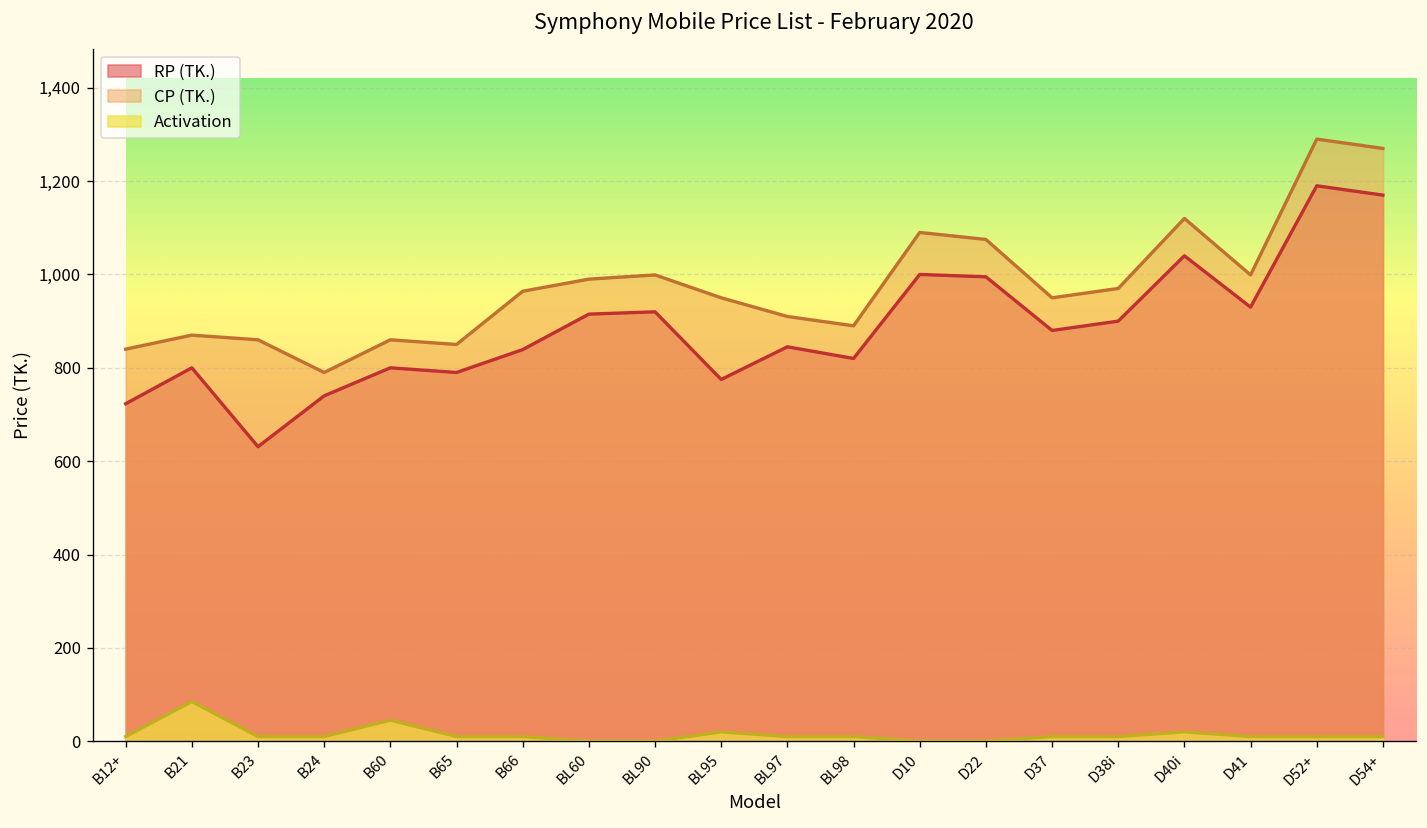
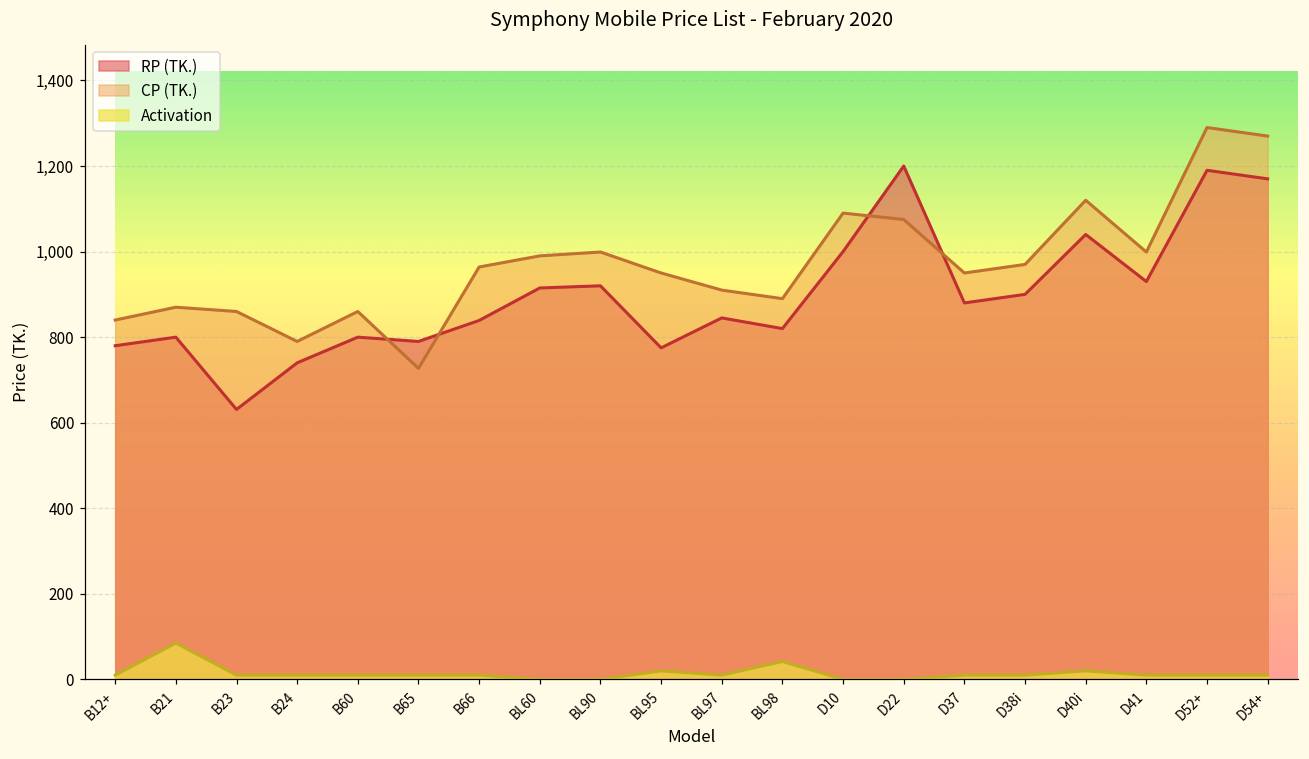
  {
    "RP (TK.)": {
-     "B12+": "720",
+     "B12+": "780",
      "B21": "800",
      "B23": "630",
      "B24": "740",
      "B60": "800",
      "B65": "790",
      "B66": "840",
      "BL60": "920",
      "BL90": "920",
      "BL95": "780",
      "BL97": "850",
      "BL98": "820",
      "D10": "1,000",
-     "D22": "1,000",
+     "D22": "1,200",
      "D37": "880",
      "D38i": "900",
      "D40i": "1,040",
      "D41": "930",
      "D52+": "1,190",
      "D54+": "1,170"
    },
    "CP (TK.)": {
      "B12+": "840",
      "B21": "870",
      "B23": "860",
      "B24": "790",
      "B60": "860",
-     "B65": "850",
+     "B65": "730",
      "B66": "960",
      "BL60": "990",
      "BL90": "1,000",
      "BL95": "950",
      "BL97": "910",
      "BL98": "890",
      "D10": "1,090",
      "D22": "1,080",
      "D37": "950",
      "D38i": "970",
      "D40i": "1,120",
      "D41": "1,000",
      "D52+": "1,290",
      "D54+": "1,270"
    },
    "Activation": {
      "B12+": "10",
      "B21": "90",
      "B23": "10",
      "B24": "10",
-     "B60": "50",
+     "B60": "10",
      "B65": "10",
      "B66": "10",
      "BL60": "0",
      "BL90": "0",
      "BL95": "20",
      "BL97": "10",
-     "BL98": "10",
+     "BL98": "40",
      "D10": "0",
      "D22": "0",
      "D37": "10",
      "D38i": "10",
      "D40i": "20",
      "D41": "10",
      "D52+": "10",
      "D54+": "10"
    }
  }
